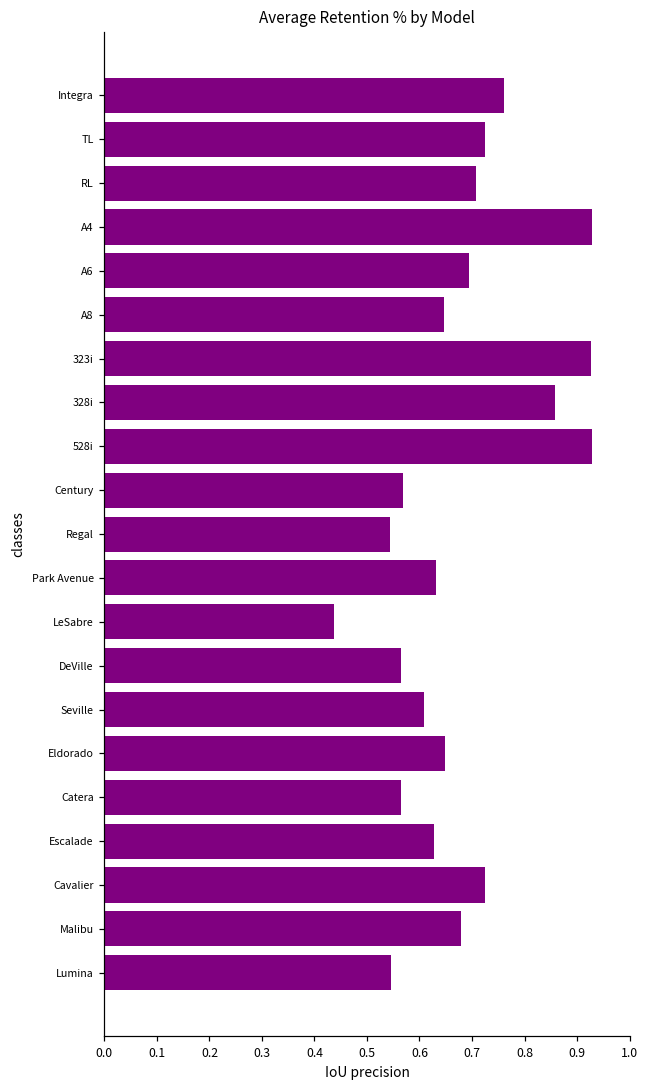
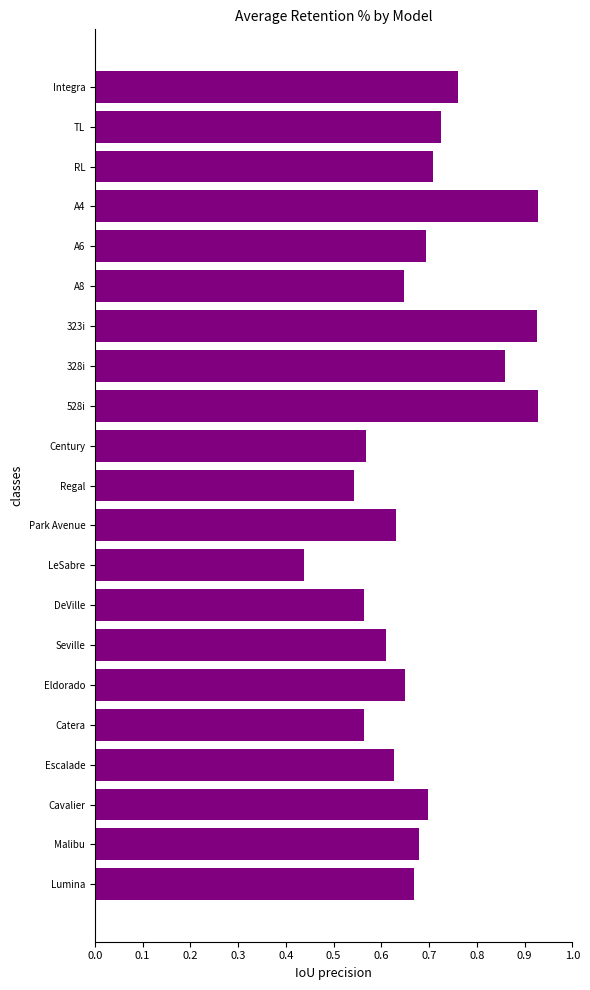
  {
    "Integra": 0.76,
    "TL": 0.72,
    "RL": 0.71,
    "A4": 0.93,
    "A6": 0.69,
    "A8": 0.65,
    "323i": 0.93,
    "328i": 0.86,
    "528i": 0.93,
    "Century": 0.57,
    "Regal": 0.54,
    "Park Avenue": 0.63,
    "LeSabre": 0.44,
    "DeVille": 0.56,
    "Seville": 0.61,
    "Eldorado": 0.65,
    "Catera": 0.56,
    "Escalade": 0.63,
-   "Cavalier": 0.72,
+   "Cavalier": 0.70,
    "Malibu": 0.68,
-   "Lumina": 0.55
+   "Lumina": 0.67
  }
